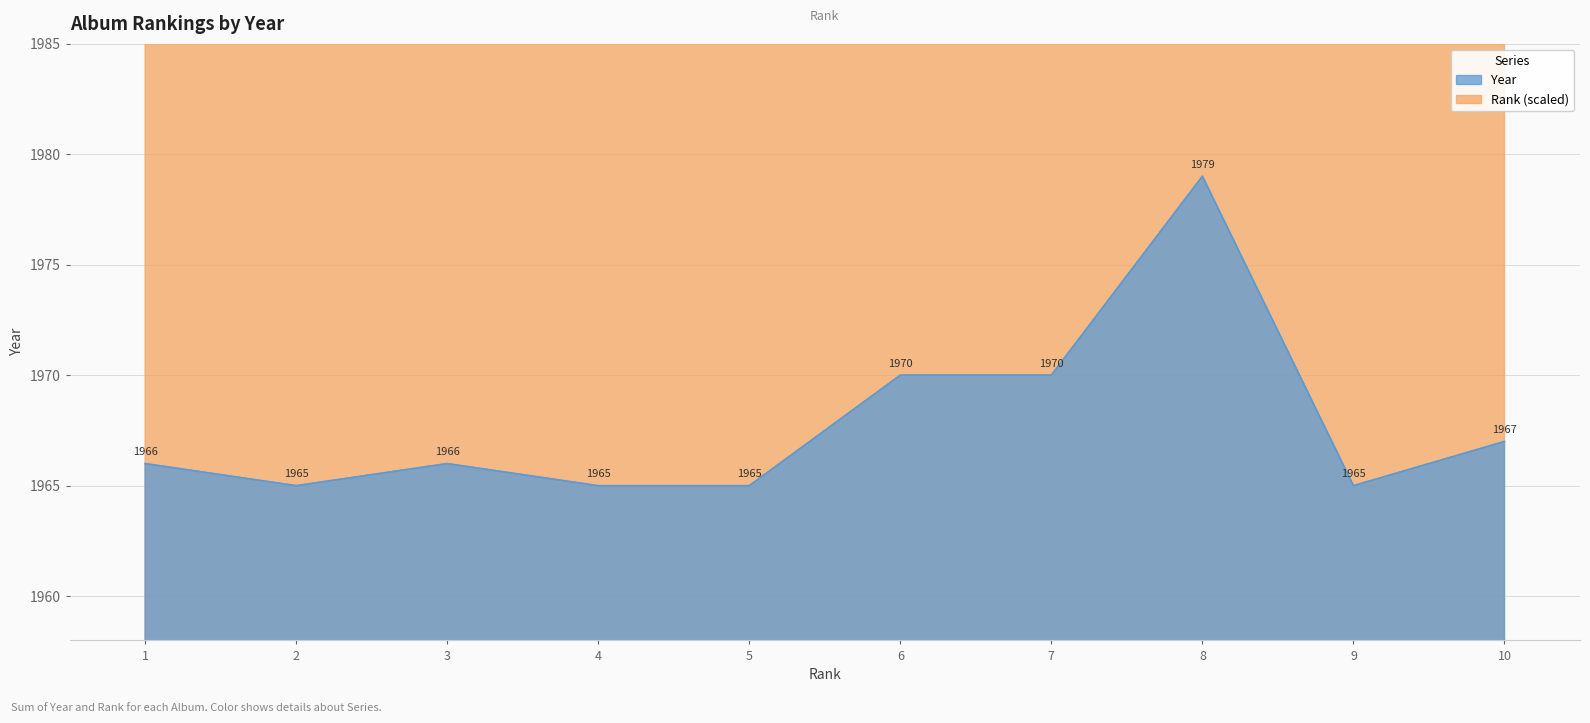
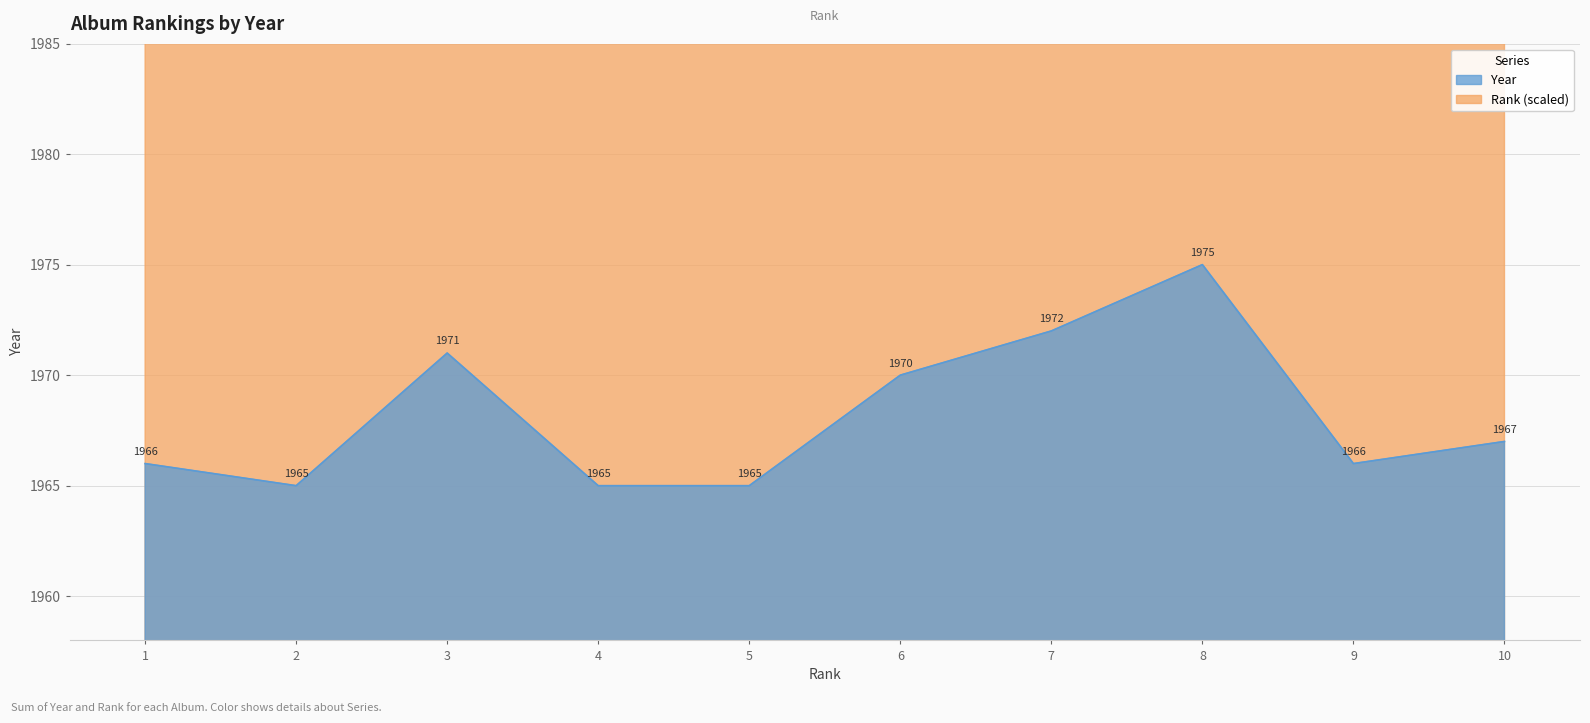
  {
    "Year": {
      "1": 1966,
      "2": 1965,
-     "3": 1966,
+     "3": 1971,
      "4": 1965,
      "5": 1965,
      "6": 1970,
-     "7": 1970,
-     "8": 1979,
-     "9": 1965,
+     "7": 1972,
+     "8": 1975,
+     "9": 1966,
      "10": 1967
    }
  }
